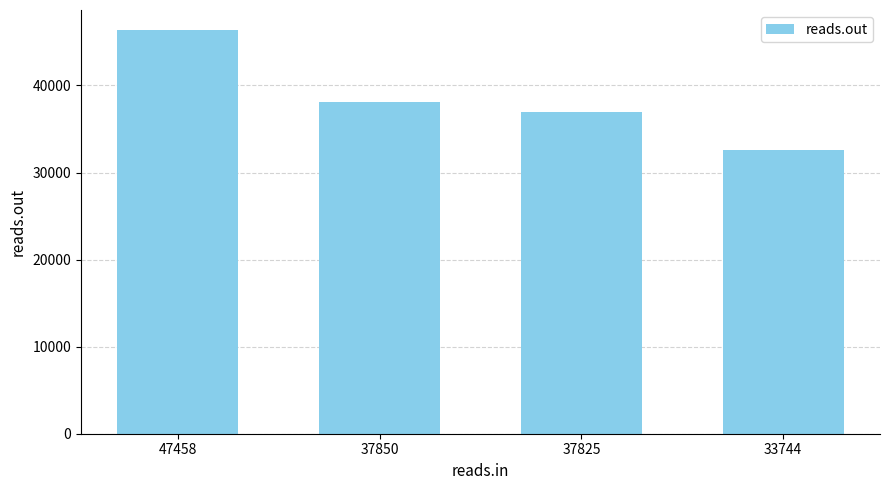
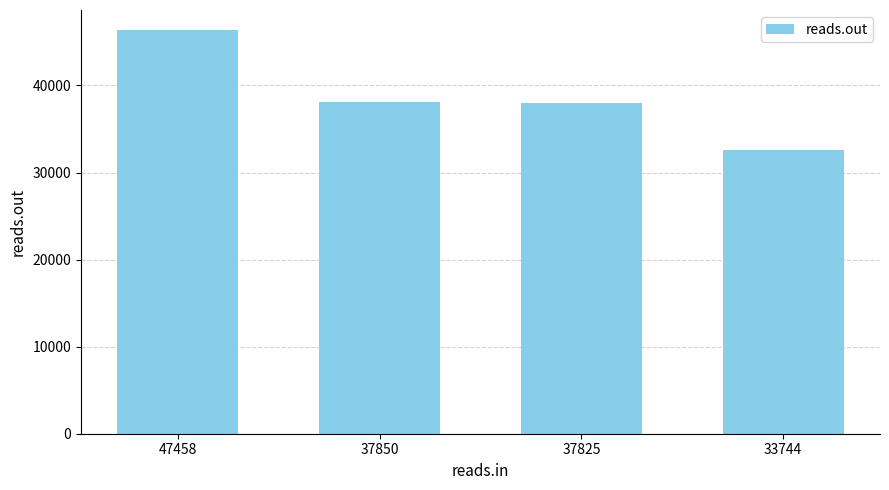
  {
    "47458": 46000,
    "37850": 38000,
-   "37825": 37000,
+   "37825": 38000,
    "33744": 33000
  }
